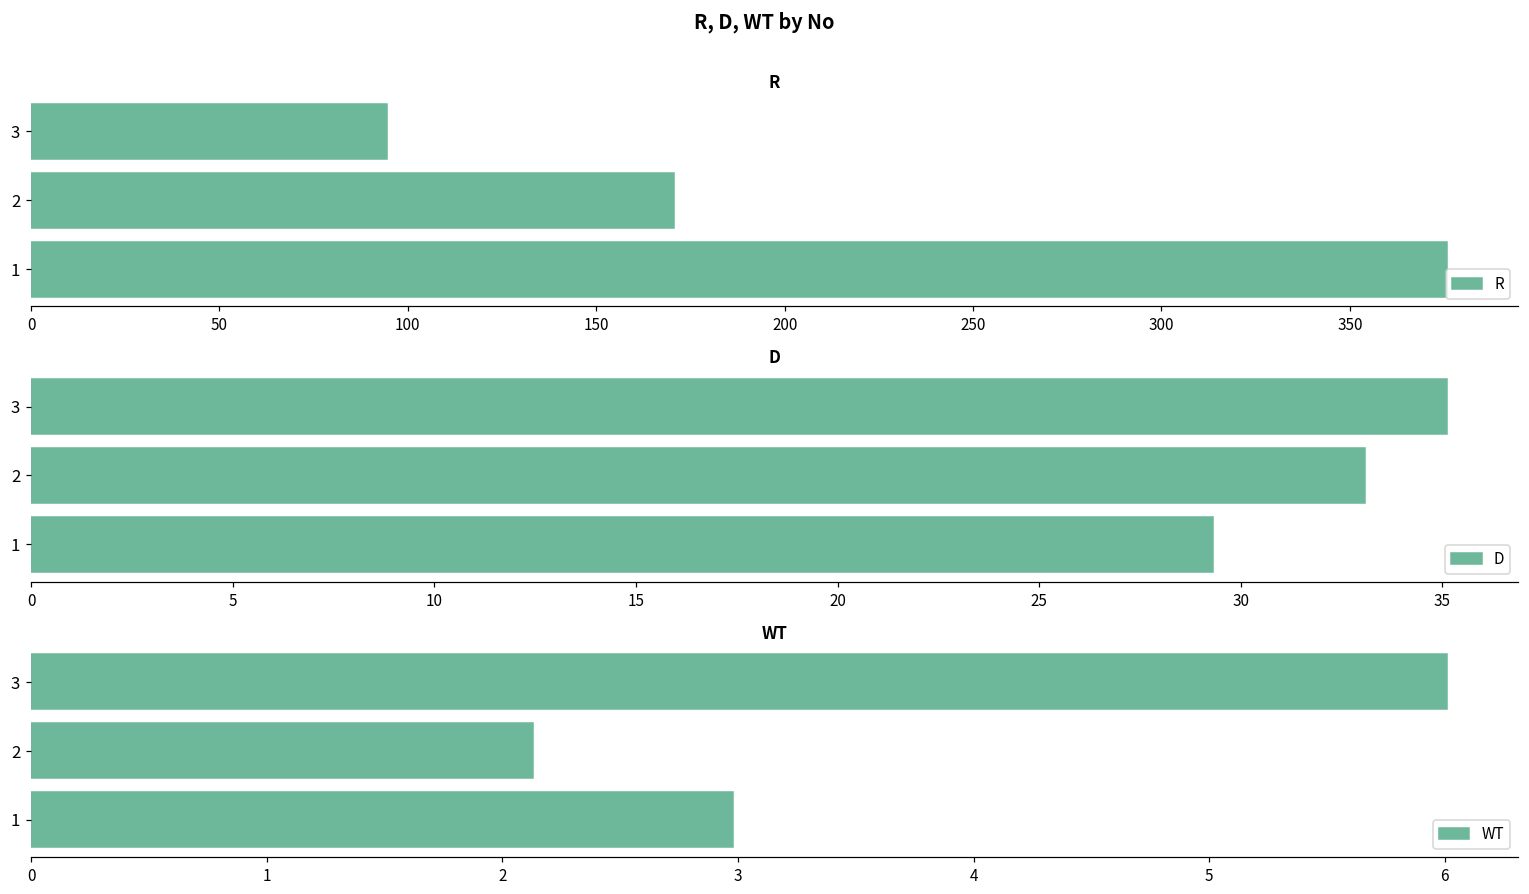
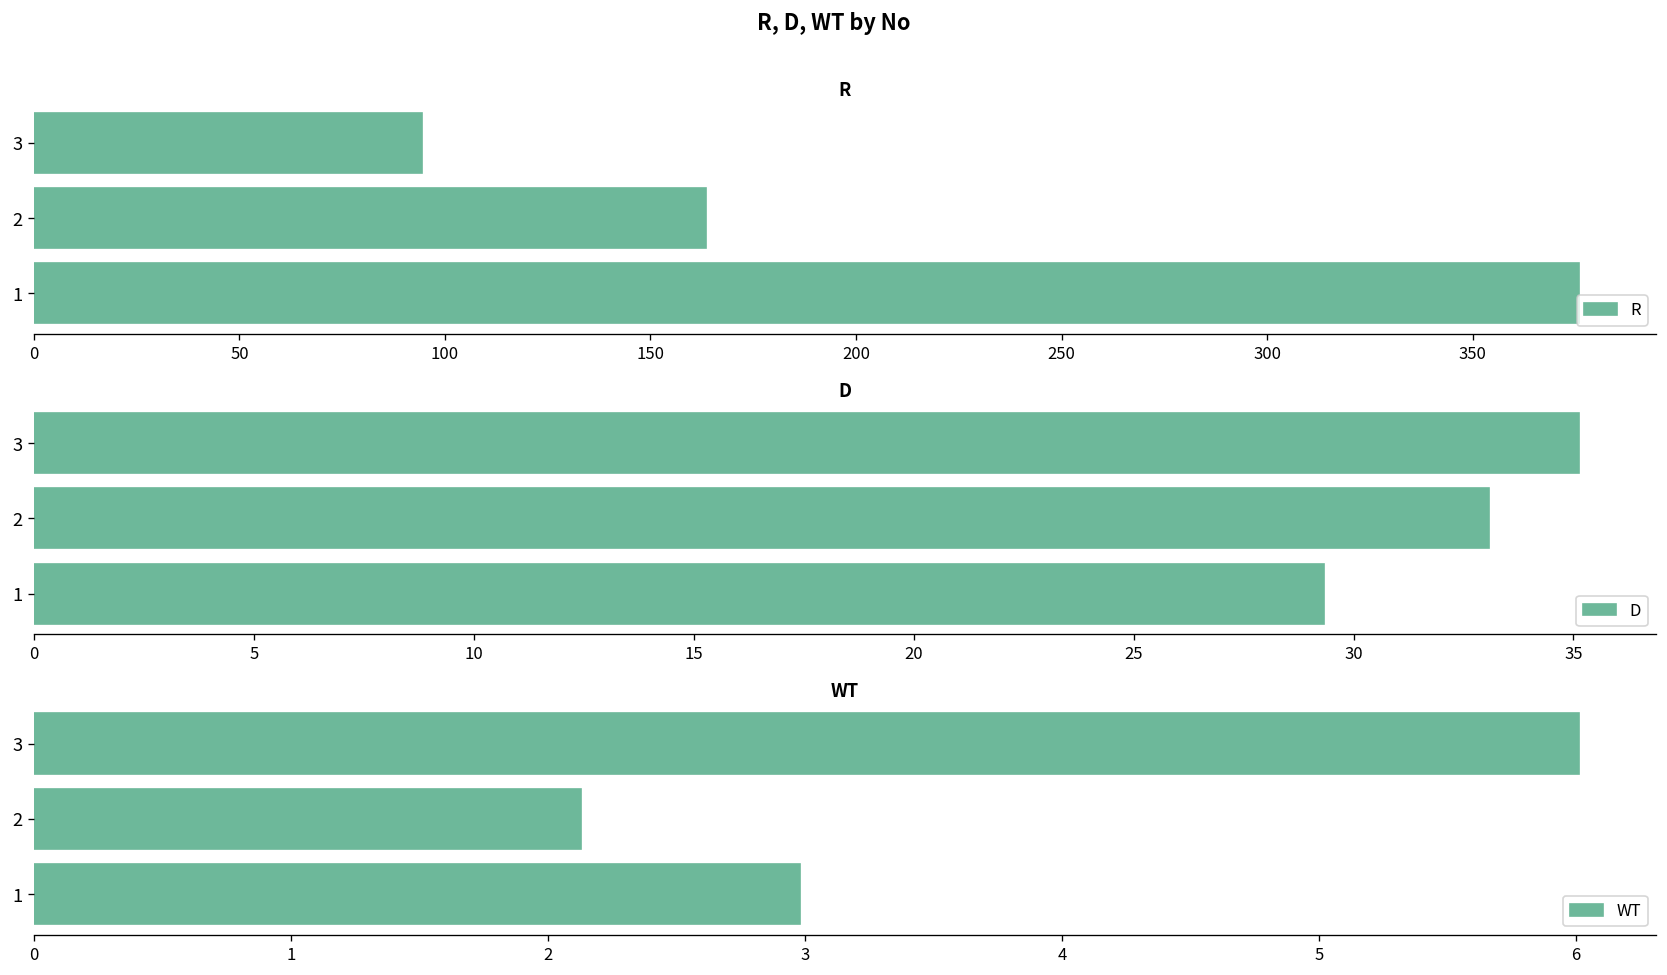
  {
    "R": {
      "3": 94,
-     "2": 171,
+     "2": 163,
      "1": 376
    },
    "D": {
      "3": 35.1,
      "2": 33.1,
      "1": 29.3
    },
    "WT": {
      "3": 6.01,
      "2": 2.13,
      "1": 2.98
    }
  }
